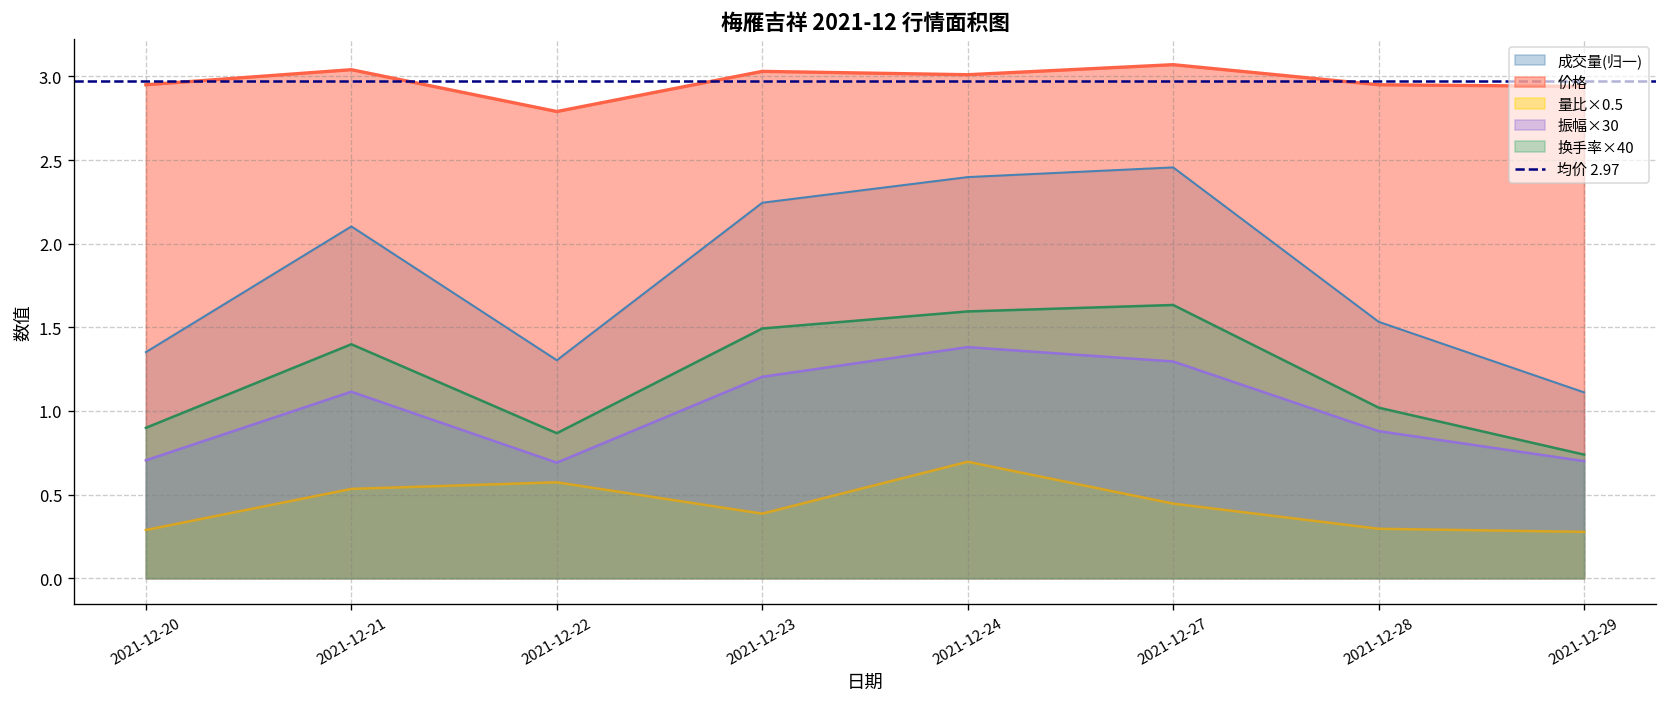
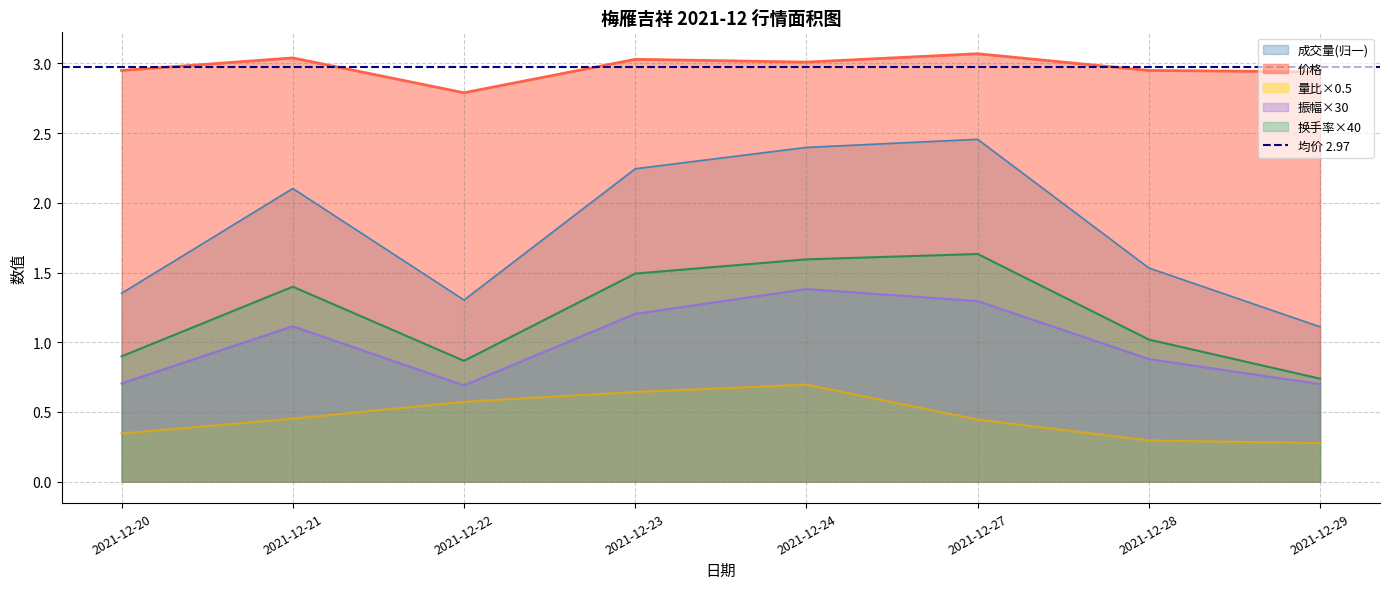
  {
    "价格": {
      "2021-12-20": 2.95,
      "2021-12-21": 3.04,
      "2021-12-22": 2.79,
      "2021-12-23": 3.03,
      "2021-12-24": 3.01,
      "2021-12-27": 3.07,
      "2021-12-28": 2.95
    },
    "量比×0.5": {
-     "2021-12-20": 0.29,
-     "2021-12-21": 0.53,
+     "2021-12-20": 0.35,
+     "2021-12-21": 0.45,
      "2021-12-22": 0.57,
-     "2021-12-23": 0.39,
+     "2021-12-23": 0.64,
      "2021-12-24": 0.70,
      "2021-12-27": 0.45,
      "2021-12-28": 0.30,
      "2021-12-29": 0.28
    }
  }
